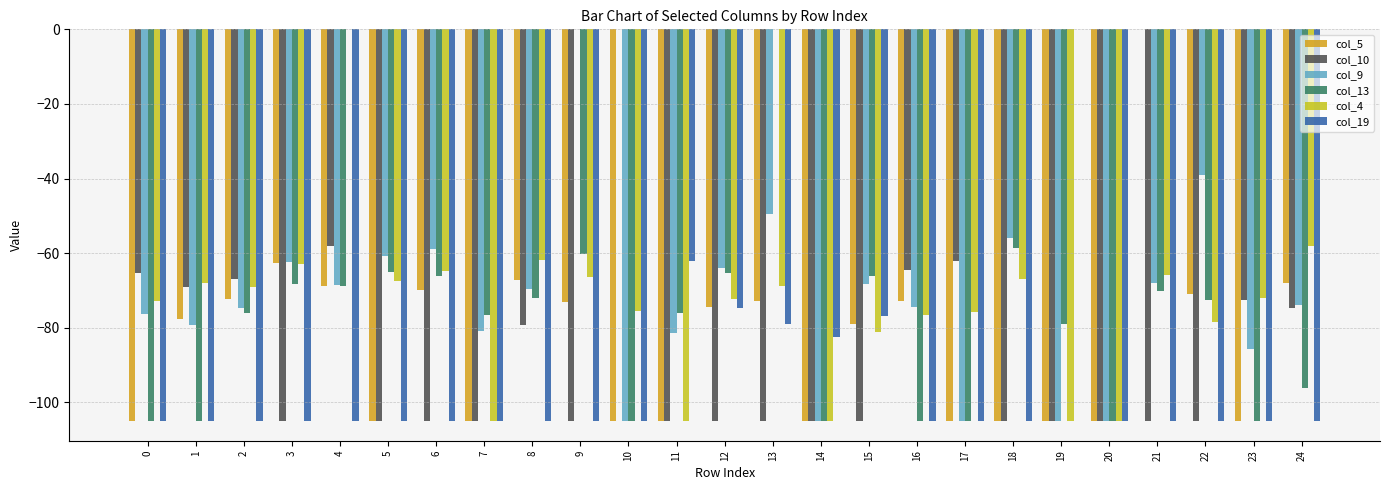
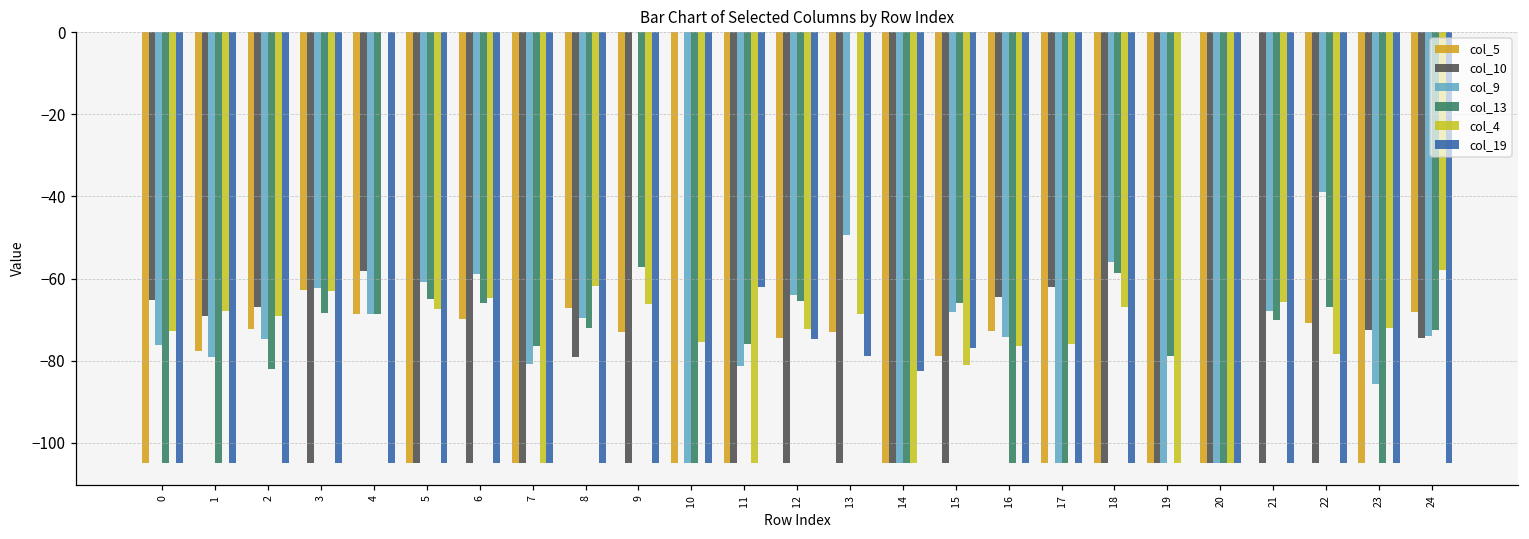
  {
    "col_10": {
      "0": -65,
      "1": -69,
      "2": -67,
      "3": -105,
      "4": -58,
      "5": -105,
      "6": -105,
      "7": -105,
      "8": -79,
      "9": -105,
      "10": 0,
      "11": -105,
      "12": -105,
      "13": -105,
      "14": -105,
      "15": -105,
      "16": -65,
      "17": -62,
      "18": -105,
      "19": -105,
      "20": -105,
      "21": -105,
      "22": -105,
      "23": -73,
      "24": -75
    },
    "col_9": {
      "0": -76,
      "1": -79,
      "2": -75,
      "3": -62,
      "4": -69,
      "5": -61,
      "6": -59,
      "7": -81,
      "8": -70,
      "9": 0,
      "10": -105,
      "11": -81,
      "12": -64,
      "13": -49,
      "14": -105,
      "15": -68,
      "16": -74,
      "17": -105,
      "18": -56,
      "19": -105,
      "20": -105,
      "21": -68,
      "22": -39,
      "23": -86,
      "24": -74
    },
    "col_13": {
      "0": -105,
      "1": -105,
-     "2": -76,
+     "2": -82,
      "3": -68,
      "4": -69,
      "5": -65,
      "6": -66,
      "7": -77,
      "8": -72,
-     "9": -60,
+     "9": -57,
      "10": -105,
      "11": -76,
      "12": -65,
      "13": 0,
      "14": -105,
      "15": -66,
      "16": -105,
      "17": -105,
      "18": -59,
      "19": -79,
      "20": -105,
      "21": -70,
-     "22": -73,
+     "22": -67,
      "23": -105,
-     "24": -96
+     "24": -73
    },
    "col_19": {
      "0": -105,
      "1": -105,
      "2": -105,
      "3": -105,
      "4": -105,
      "5": -105,
      "6": -105,
      "7": -105,
      "8": -105,
      "9": -105,
      "10": -105,
      "11": -62,
      "12": -75,
      "13": -79,
      "14": -83,
      "15": -77,
      "16": -105,
      "17": -105,
      "18": -105,
      "19": 0,
      "20": -105,
      "21": -105,
      "22": -105,
      "23": -105,
      "24": -105
    }
  }
